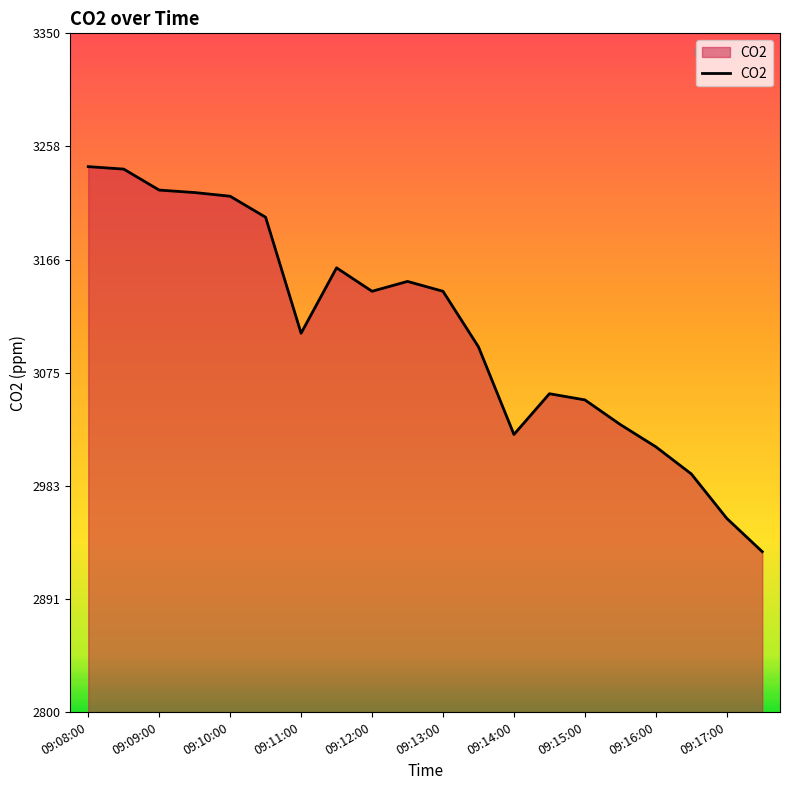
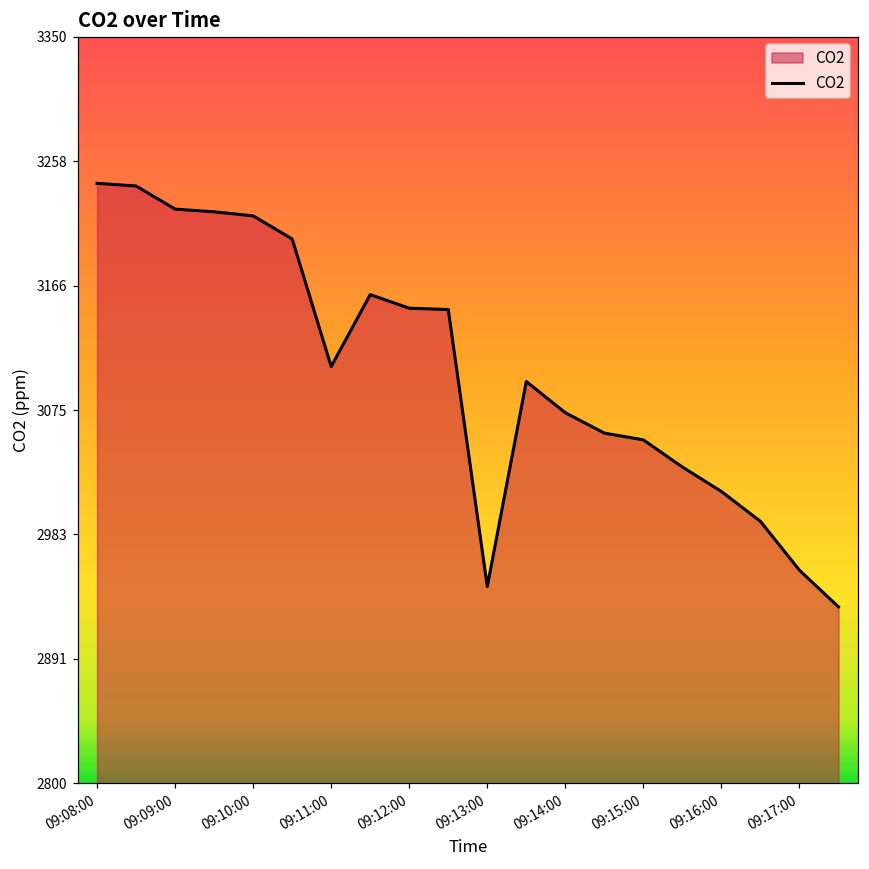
  {
    "09:08:00": 3242,
    "09:09:00": 3223,
    "09:10:00": 3218,
    "09:11:00": 3107,
-   "09:12:00": 3141,
-   "09:13:00": 3141,
-   "09:14:00": 3025,
+   "09:12:00": 3150,
+   "09:13:00": 2945,
+   "09:14:00": 3073,
    "09:15:00": 3053,
    "09:16:00": 3015,
    "09:17:00": 2957
  }
